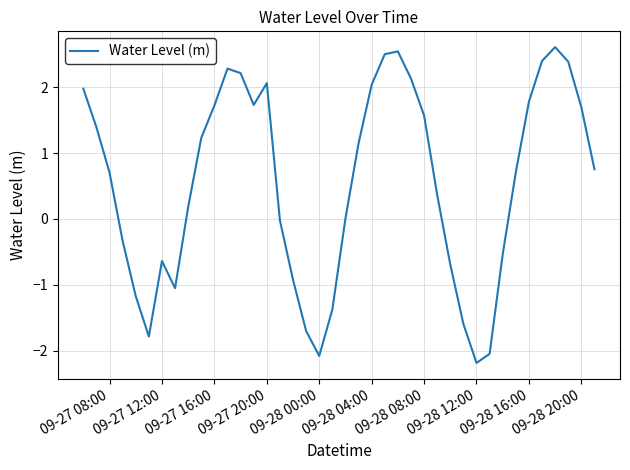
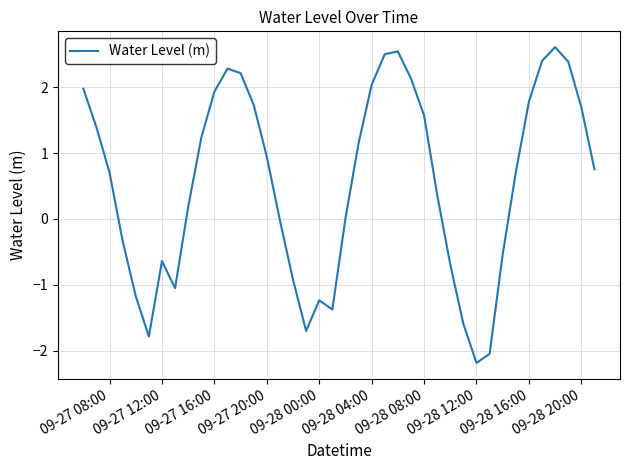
  {
    "09-27 08:00": 0.7,
    "09-27 12:00": -0.6,
-   "09-27 16:00": 1.7,
-   "09-27 20:00": 2.1,
-   "09-28 00:00": -2.1,
+   "09-27 16:00": 1.9,
+   "09-27 20:00": 0.9,
+   "09-28 00:00": -1.2,
    "09-28 04:00": 2.0,
    "09-28 08:00": 1.6,
    "09-28 12:00": -2.2,
    "09-28 16:00": 1.8,
    "09-28 20:00": 1.7
  }
